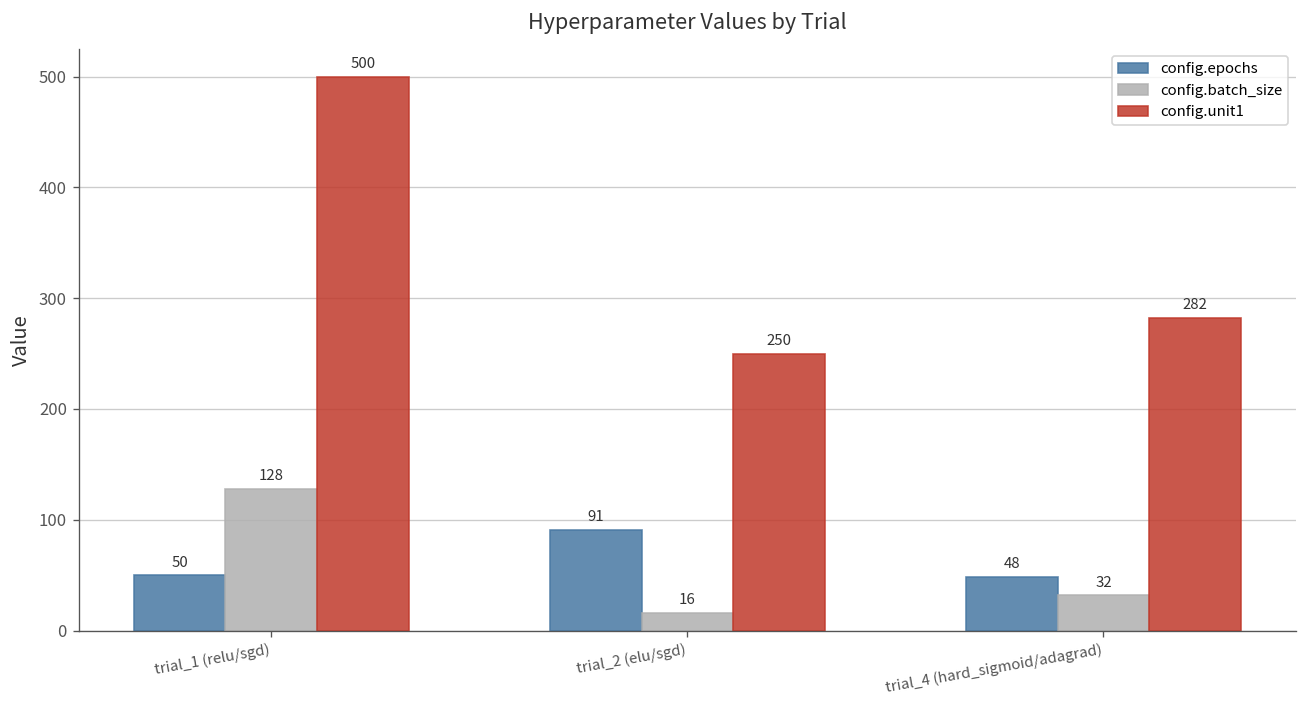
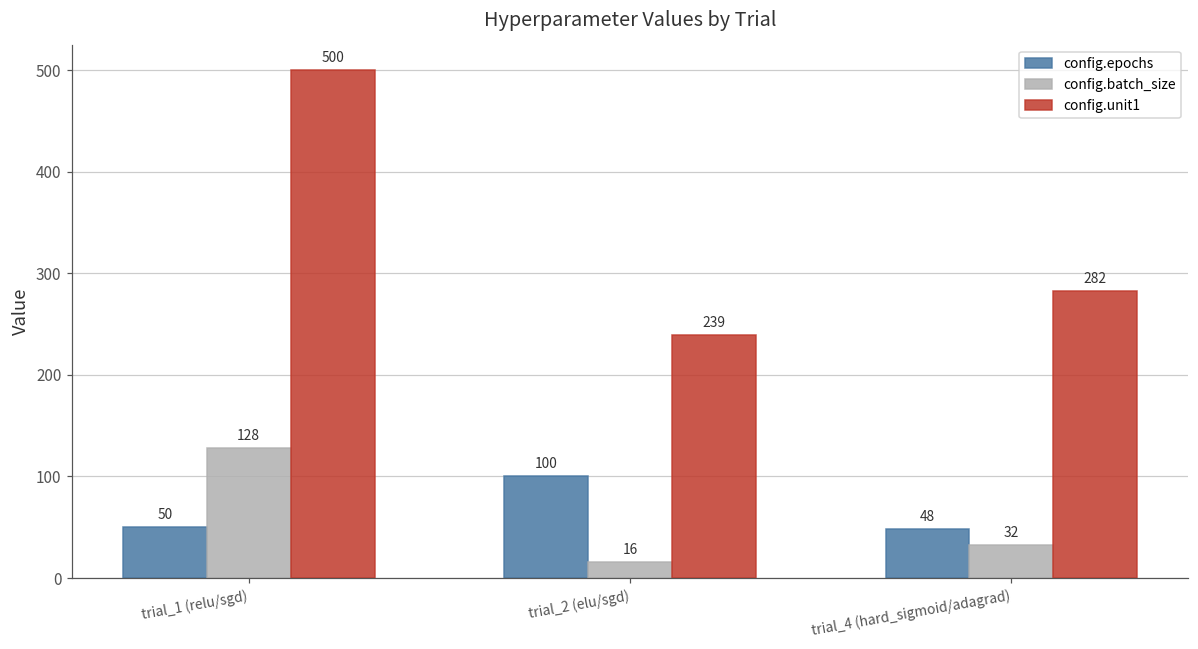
  {
    "config.epochs": {
      "trial_1 (relu/sgd)": 50,
-     "trial_2 (elu/sgd)": 91,
+     "trial_2 (elu/sgd)": 100,
      "trial_4 (hard_sigmoid/adagrad)": 48
    },
    "config.batch_size": {
      "trial_1 (relu/sgd)": 128,
      "trial_2 (elu/sgd)": 16,
      "trial_4 (hard_sigmoid/adagrad)": 32
    },
    "config.unit1": {
      "trial_1 (relu/sgd)": 500,
-     "trial_2 (elu/sgd)": 250,
+     "trial_2 (elu/sgd)": 239,
      "trial_4 (hard_sigmoid/adagrad)": 282
    }
  }
